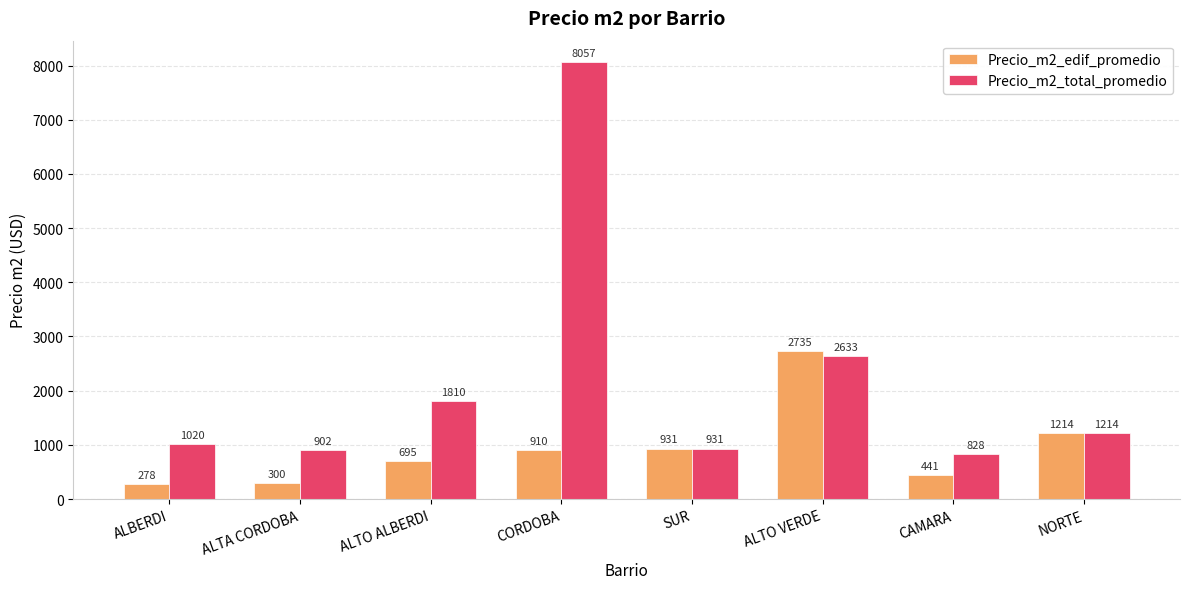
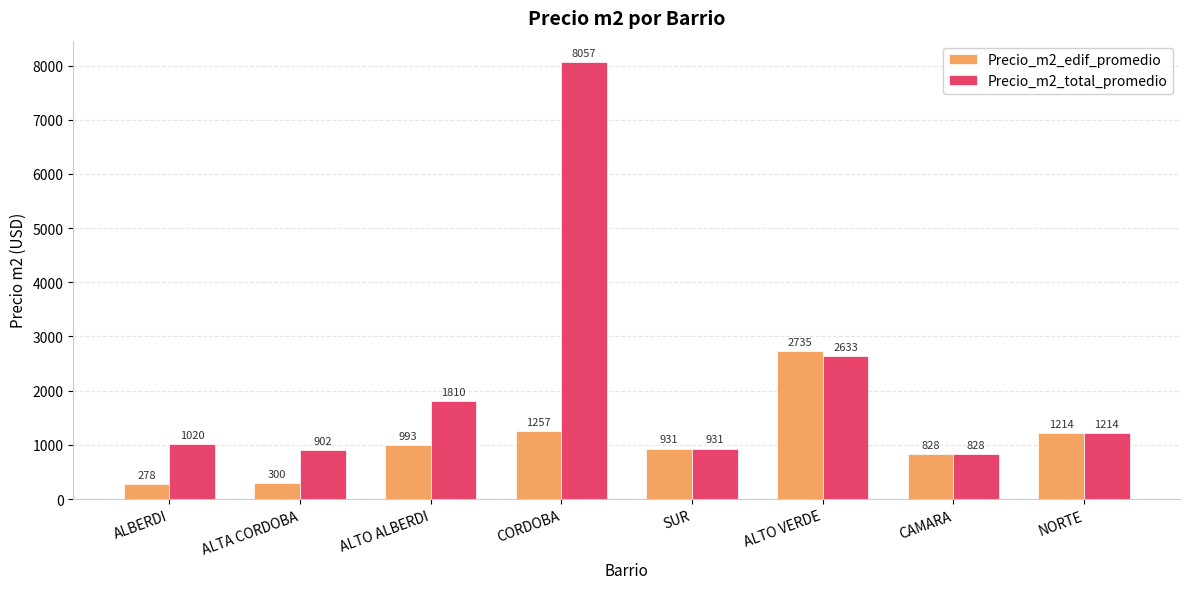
  {
    "Precio_m2_edif_promedio": {
      "ALBERDI": 278,
      "ALTA CORDOBA": 300,
-     "ALTO ALBERDI": 695,
-     "CORDOBA": 910,
+     "ALTO ALBERDI": 993,
+     "CORDOBA": 1257,
      "SUR": 931,
      "ALTO VERDE": 2735,
-     "CAMARA": 441,
+     "CAMARA": 828,
      "NORTE": 1214
    },
    "Precio_m2_total_promedio": {
      "ALBERDI": 1020,
      "ALTA CORDOBA": 902,
      "ALTO ALBERDI": 1810,
      "CORDOBA": 8057,
      "SUR": 931,
      "ALTO VERDE": 2633,
      "CAMARA": 828,
      "NORTE": 1214
    }
  }
